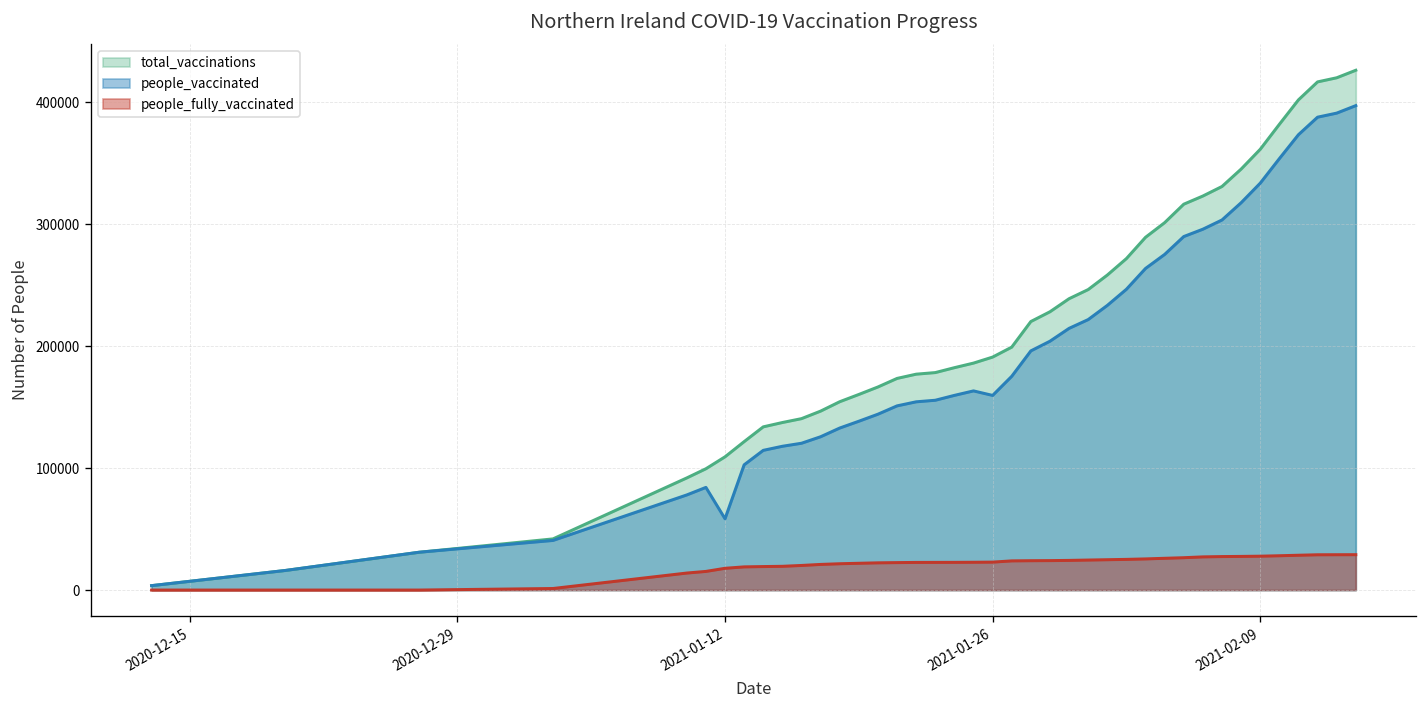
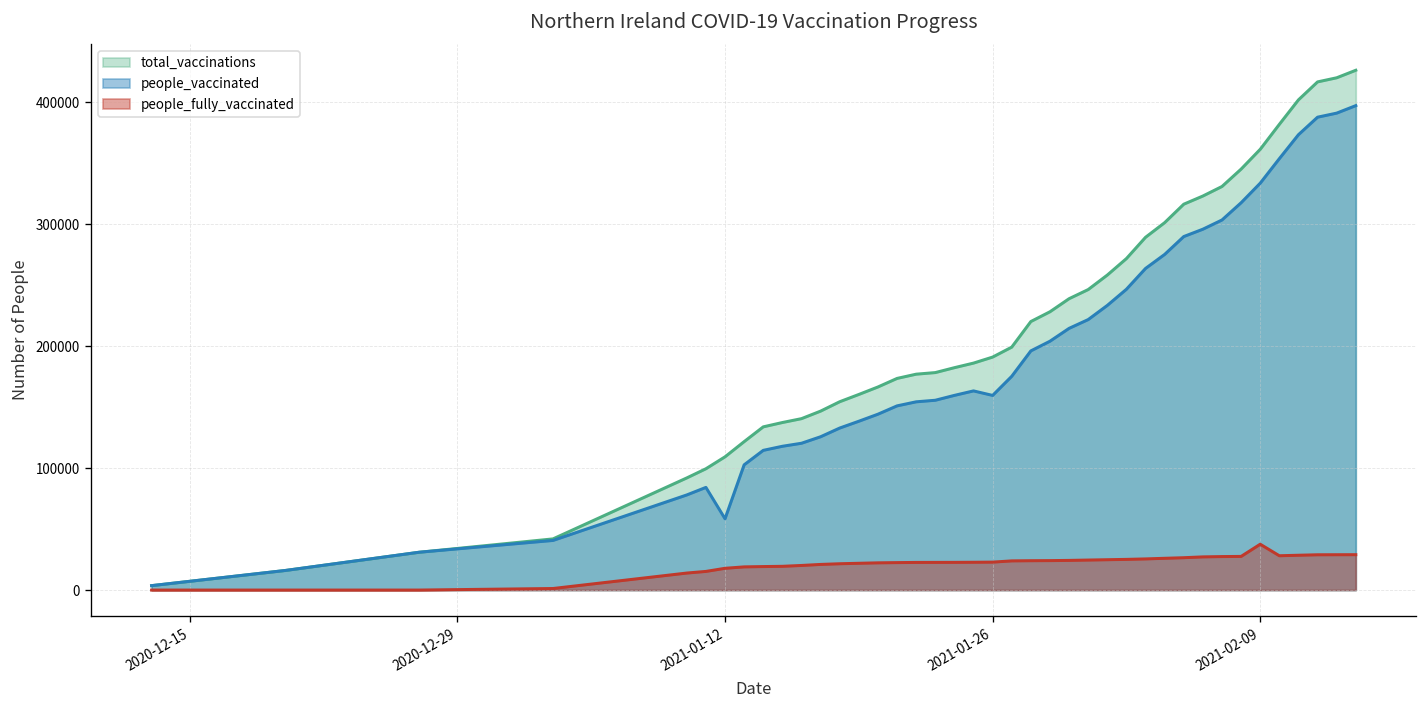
  {
    "total_vaccinations": {
      "2021-01-12": 109000,
      "2021-01-26": 191000,
      "2021-02-09": 361000
    },
    "people_vaccinated": {
      "2021-01-12": 58000,
      "2021-01-26": 160000,
      "2021-02-09": 334000
    },
    "people_fully_vaccinated": {
      "2021-01-12": 18000,
      "2021-01-26": 23000,
-     "2021-02-09": 28000
+     "2021-02-09": 38000
    }
  }
